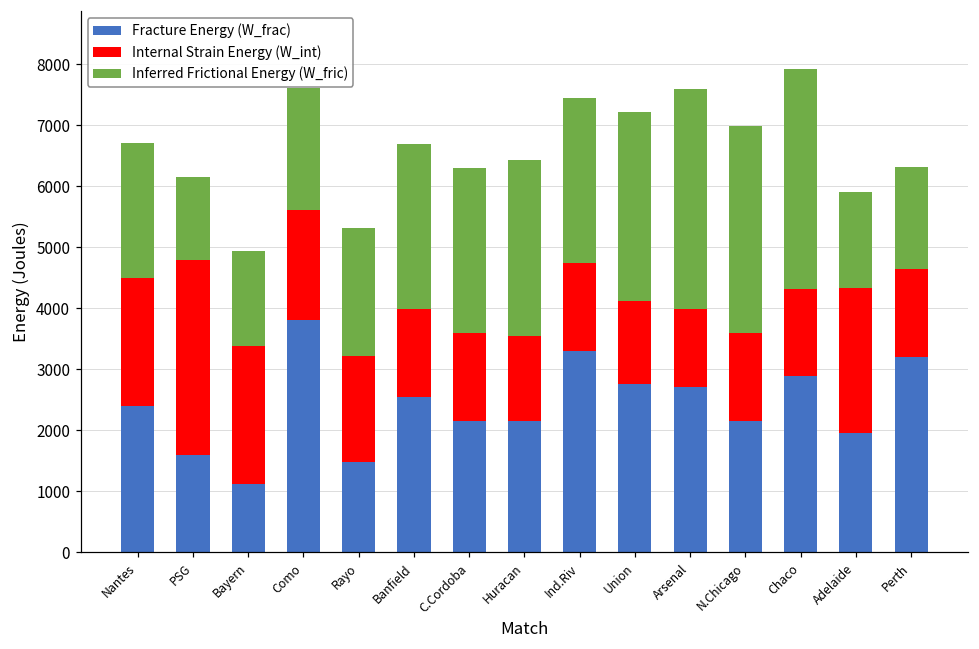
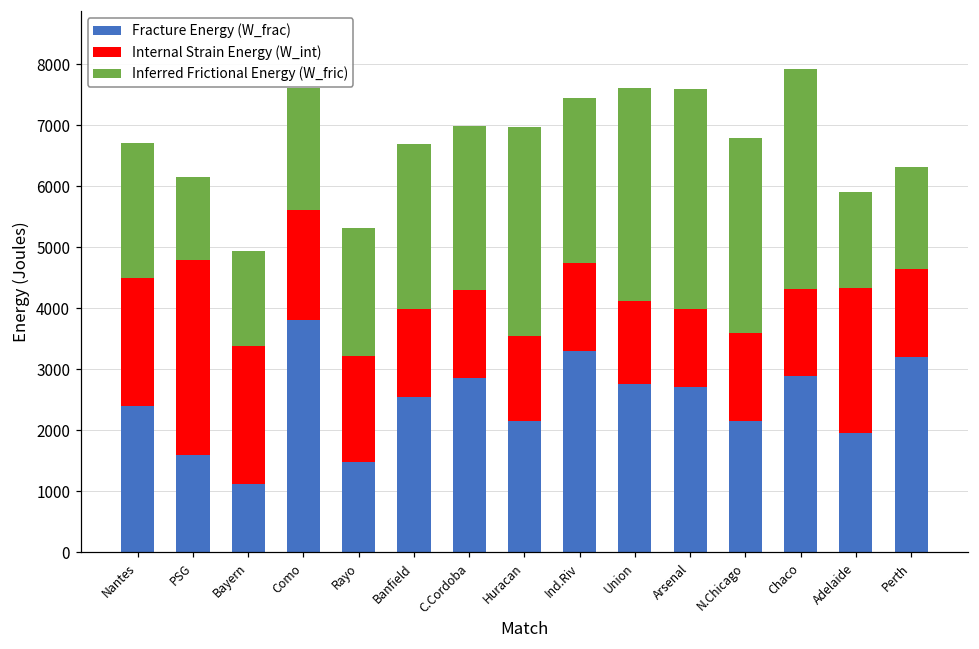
  {
    "Fracture Energy (W_frac)": {
      "Nantes": 2400,
      "PSG": 1600,
      "Bayern": 1100,
      "Como": 3800,
      "Rayo": 1500,
      "Banfield": 2600,
-     "C.Cordoba": 2200,
+     "C.Cordoba": 2900,
      "Huracan": 2200,
      "Ind.Riv": 3300,
      "Union": 2800,
      "Arsenal": 2700,
      "N.Chicago": 2200,
      "Chaco": 2900,
      "Adelaide": 2000,
      "Perth": 3200
    },
    "Internal Strain Energy (W_int)": {
      "Nantes": 2100,
      "PSG": 3200,
      "Bayern": 2300,
      "Como": 1800,
      "Rayo": 1700,
      "Banfield": 1400,
      "C.Cordoba": 1400,
      "Huracan": 1400,
      "Ind.Riv": 1400,
      "Union": 1400,
      "Arsenal": 1300,
      "N.Chicago": 1400,
      "Chaco": 1400,
      "Adelaide": 2400,
      "Perth": 1400
    },
    "Inferred Frictional Energy (W_fric)": {
      "Nantes": 2200,
      "PSG": 1400,
      "Bayern": 1600,
      "Como": 2000,
      "Rayo": 2100,
      "Banfield": 2700,
      "C.Cordoba": 2700,
-     "Huracan": 2900,
+     "Huracan": 3400,
      "Ind.Riv": 2700,
-     "Union": 3100,
+     "Union": 3500,
      "Arsenal": 3600,
-     "N.Chicago": 3400,
+     "N.Chicago": 3200,
      "Chaco": 3600,
      "Adelaide": 1600,
      "Perth": 1700
    }
  }
